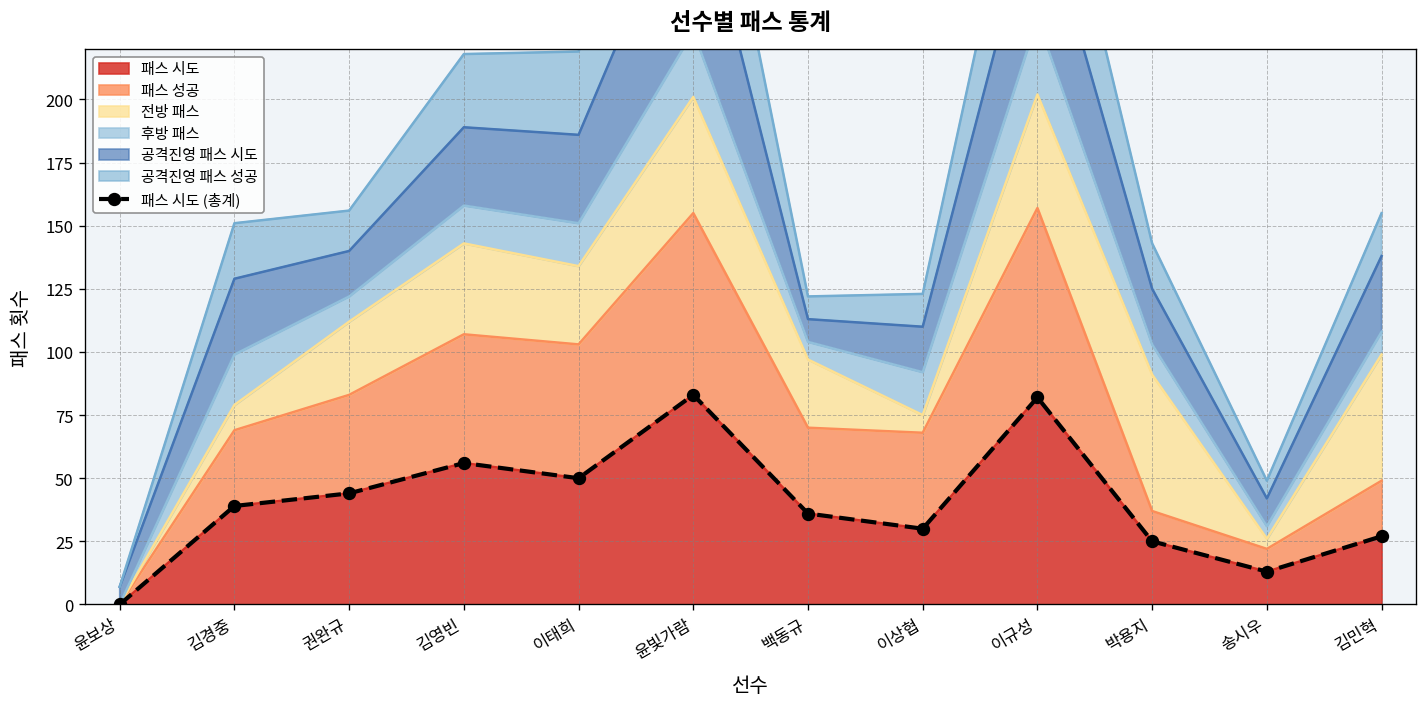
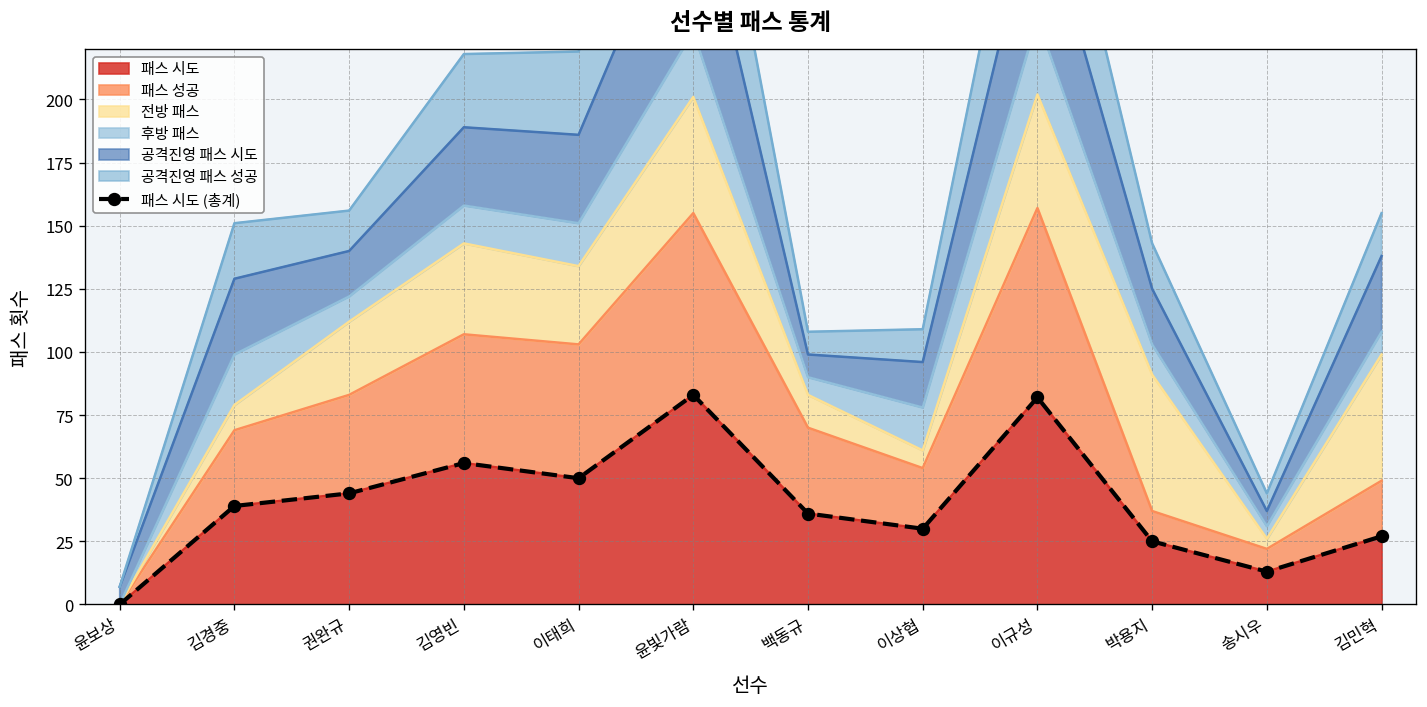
  {
    "패스 시도": {
      "김경중": 39,
      "권완규": 44,
      "김영빈": 56,
      "이태희": 50,
      "윤빛가람": 83,
      "백동규": 36,
      "이상협": 30,
      "이규성": 82,
      "박용지": 25,
      "송시우": 13,
      "김민혁": 27
    },
    "패스 성공": {
      "김경중": 30,
      "권완규": 39,
      "김영빈": 51,
      "이태희": 53,
      "윤빛가람": 72,
      "백동규": 34,
-     "이상협": 38,
+     "이상협": 24,
      "이규성": 75,
      "박용지": 12,
      "송시우": 9,
      "김민혁": 22
    },
    "전방 패스": {
      "김경중": 10,
      "권완규": 29,
      "김영빈": 36,
      "이태희": 31,
      "윤빛가람": 46,
-     "백동규": 27,
+     "백동규": 13,
      "이상협": 7,
      "이규성": 45,
      "박용지": 54,
      "송시우": 4,
      "김민혁": 50
    },
    "공격진영 패스 시도": {
      "김경중": 30,
      "권완규": 18,
      "김영빈": 31,
      "이태희": 35,
      "백동규": 9,
      "이상협": 18,
      "박용지": 22,
-     "송시우": 11,
+     "송시우": 6,
      "김민혁": 30
    }
  }
